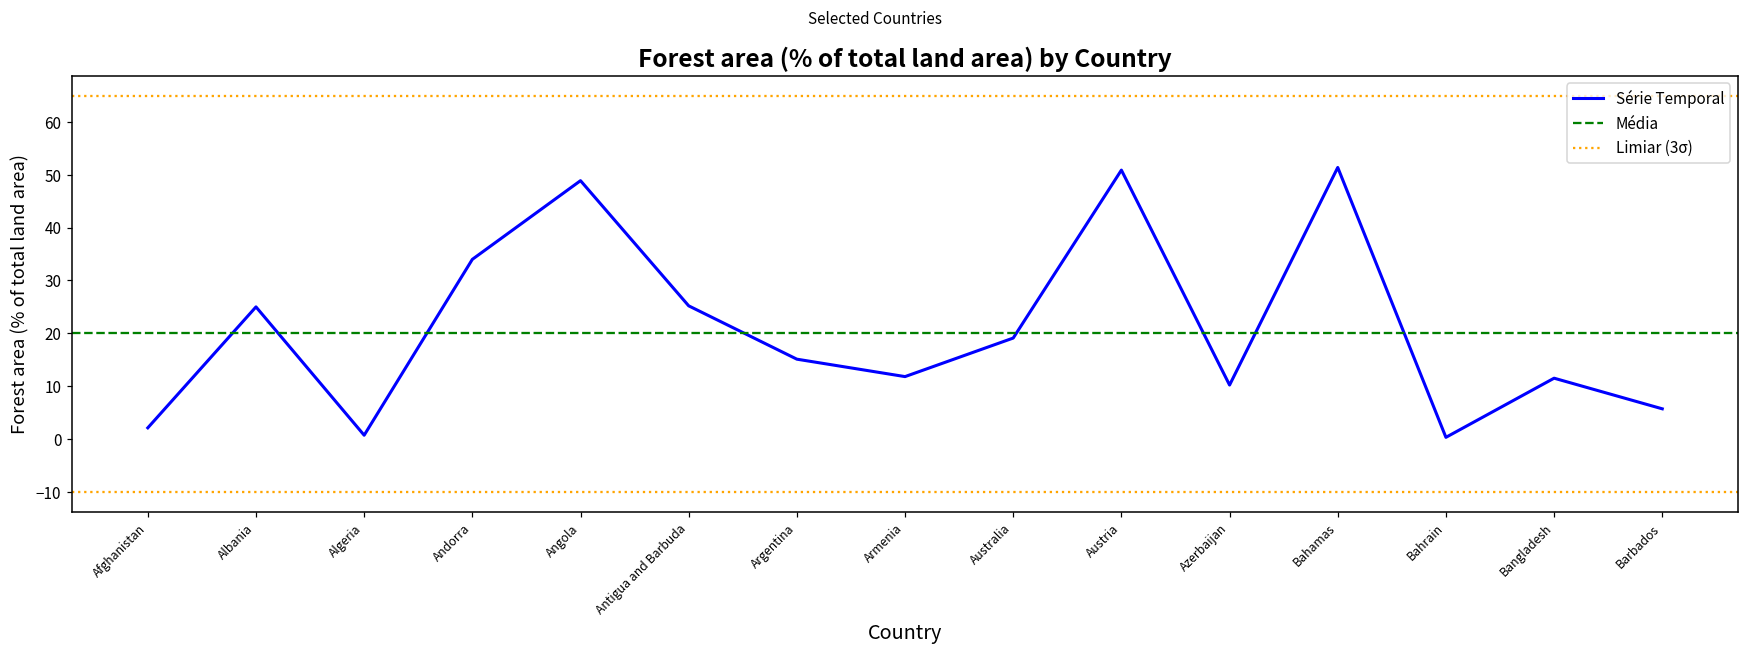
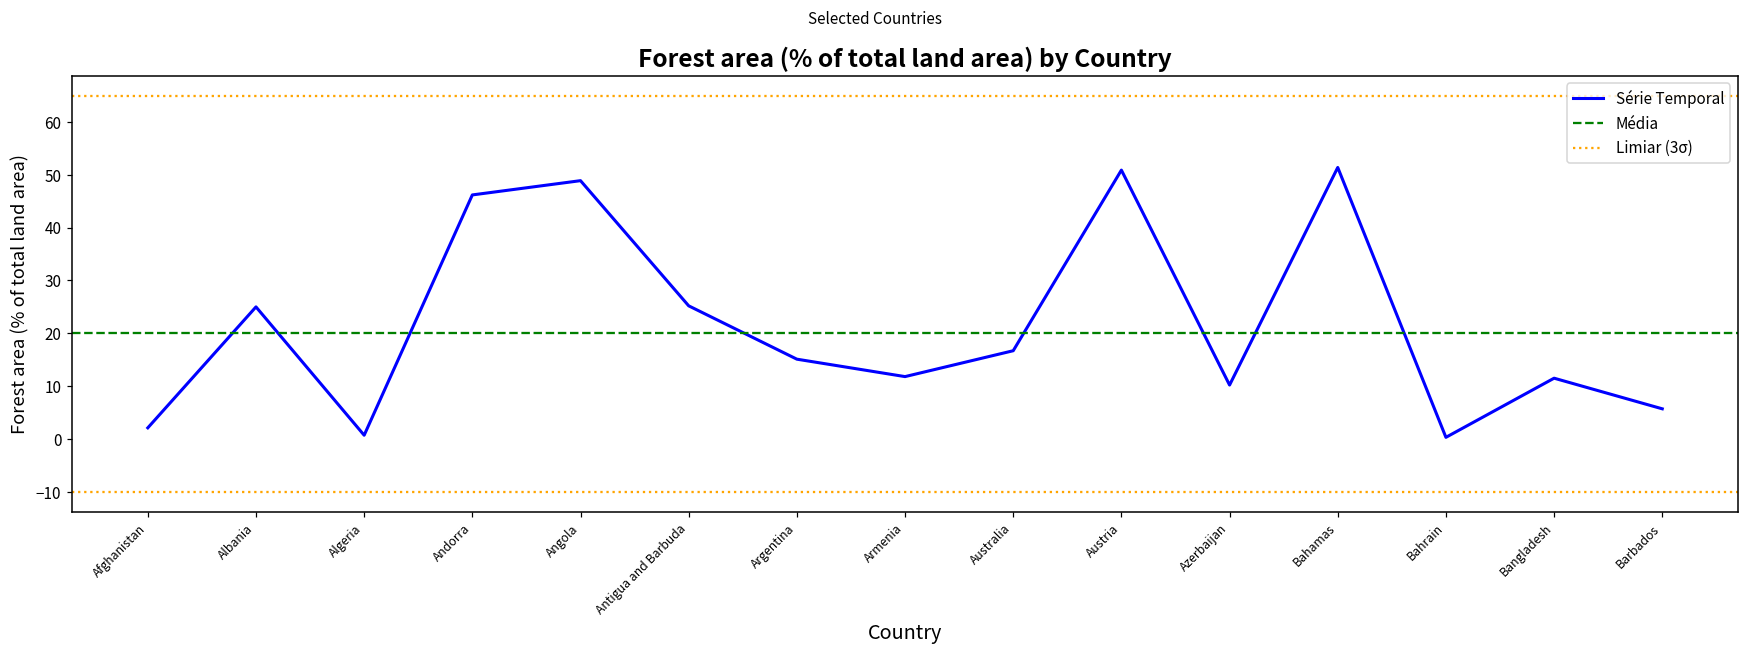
  {
    "Afghanistan": 2,
    "Albania": 25,
    "Algeria": 1,
-   "Andorra": 34,
+   "Andorra": 46,
    "Angola": 49,
    "Antigua and Barbuda": 25,
    "Argentina": 15,
    "Armenia": 12,
-   "Australia": 19,
+   "Australia": 17,
    "Austria": 51,
    "Azerbaijan": 10,
    "Bahamas": 51,
    "Bahrain": 0,
    "Bangladesh": 12,
    "Barbados": 6
  }
